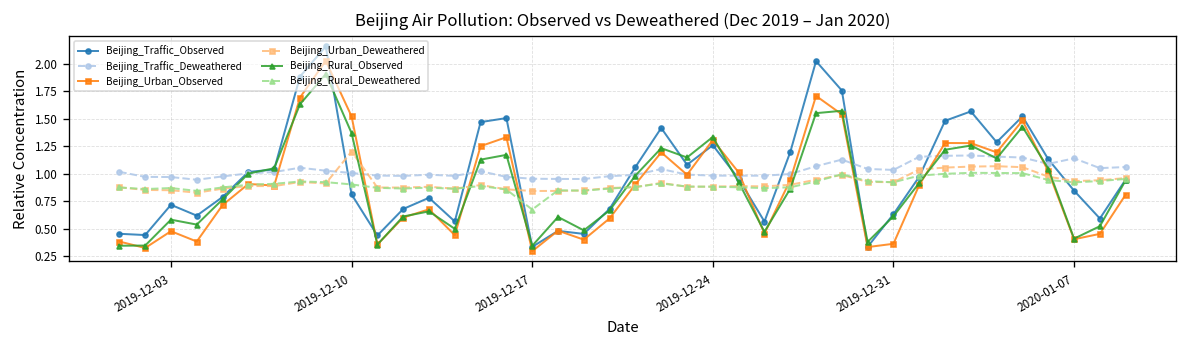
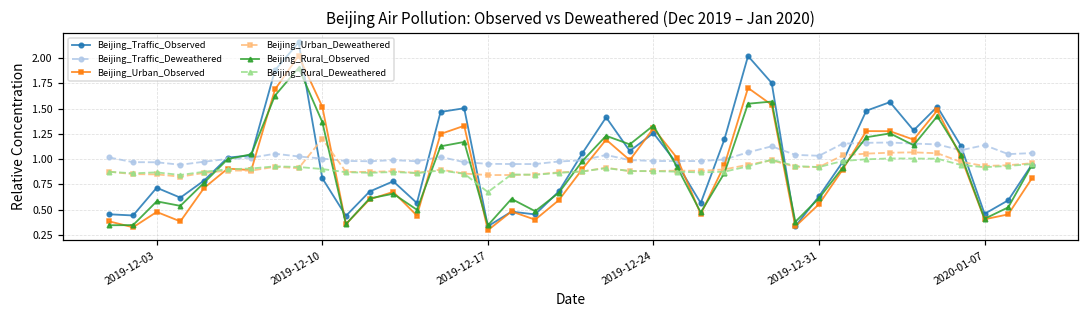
  {
    "Beijing_Traffic_Observed": {
      "2019-12-03": 0.7,
      "2019-12-10": 0.8,
      "2019-12-24": 1.3,
-     "2020-01-07": 0.8
+     "2020-01-07": 0.5
    },
    "Beijing_Traffic_Deweathered": {
      "2019-12-03": 1.0,
      "2019-12-10": 1.0,
      "2019-12-17": 1.0,
      "2019-12-24": 1.0,
      "2019-12-31": 1.0,
      "2020-01-07": 1.1
    },
    "Beijing_Urban_Observed": {
      "2019-12-03": 0.5,
      "2019-12-10": 1.5,
      "2019-12-17": 0.3,
      "2019-12-24": 1.3,
-     "2019-12-31": 0.4
+     "2019-12-31": 0.6
    },
    "Beijing_Urban_Deweathered": {
      "2019-12-10": 1.2,
      "2019-12-17": 0.8
    },
    "Beijing_Rural_Observed": {
      "2019-12-03": 0.6,
      "2019-12-10": 1.4,
      "2019-12-24": 1.3
    },
    "Beijing_Rural_Deweathered": {
      "2019-12-10": 0.9,
      "2019-12-17": 0.7
    }
  }
